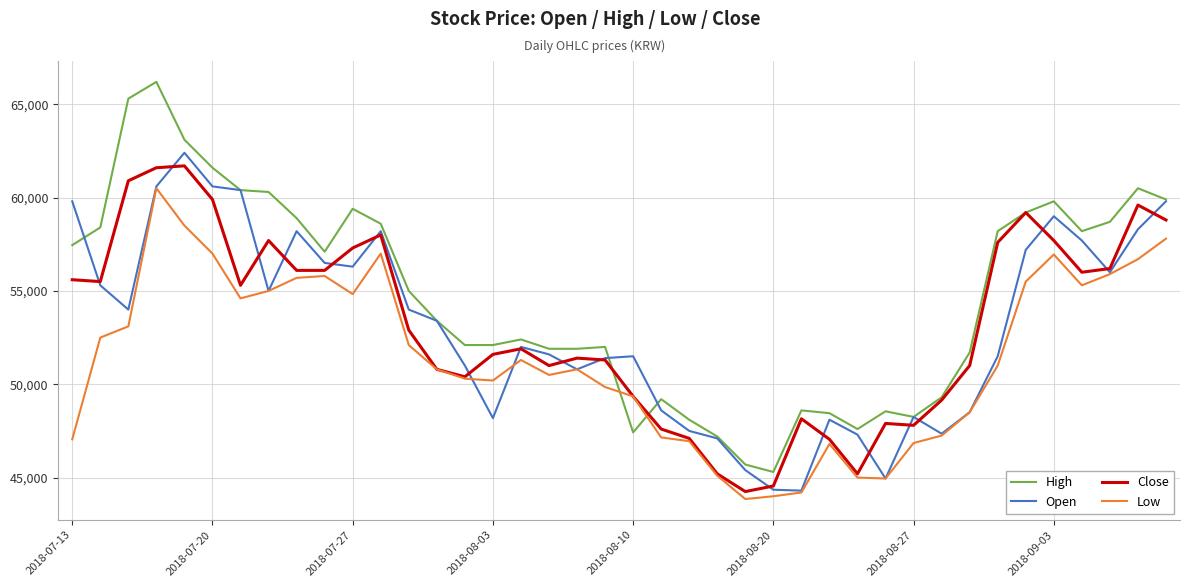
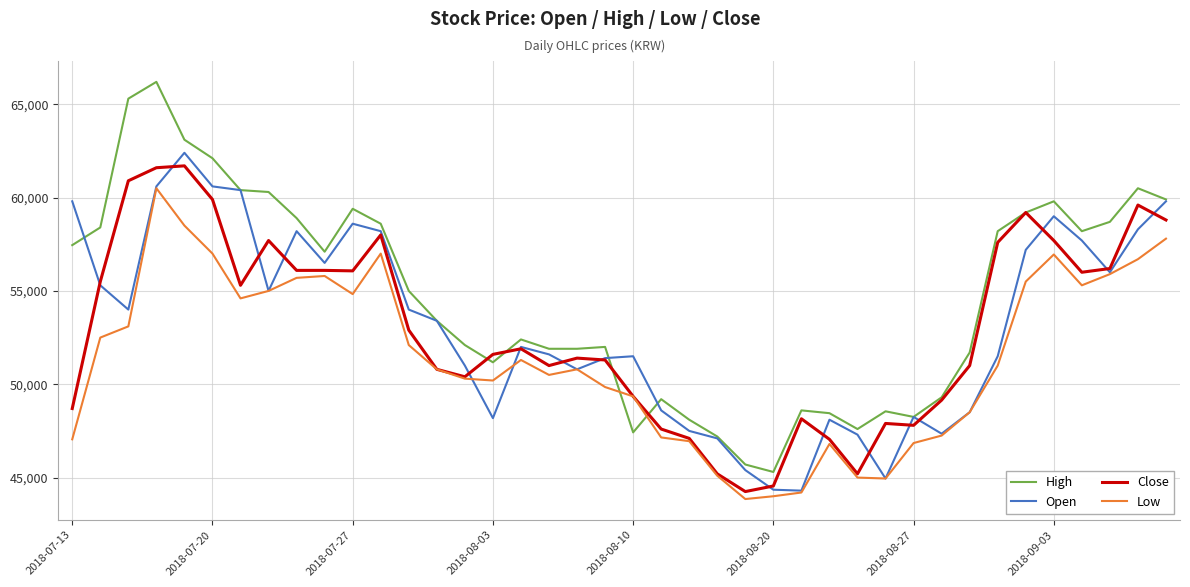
  {
    "High": {
      "2018-07-13": "57,500",
-     "2018-07-20": "61,600",
+     "2018-07-20": "62,100",
      "2018-07-27": "59,400",
-     "2018-08-03": "52,100",
+     "2018-08-03": "51,200",
      "2018-08-10": "47,400",
      "2018-08-20": "45,300",
      "2018-09-03": "59,800"
    },
    "Open": {
      "2018-07-13": "59,800",
      "2018-07-20": "60,600",
-     "2018-07-27": "56,300",
+     "2018-07-27": "58,600",
      "2018-08-03": "48,200",
      "2018-08-10": "51,500",
      "2018-08-20": "44,400",
      "2018-09-03": "59,000"
    },
    "Close": {
-     "2018-07-13": "55,600",
+     "2018-07-13": "48,700",
      "2018-07-20": "59,900",
-     "2018-07-27": "57,300",
+     "2018-07-27": "56,100",
      "2018-08-03": "51,600",
      "2018-08-20": "44,600",
      "2018-08-27": "47,800",
      "2018-09-03": "57,700"
    },
    "Low": {
      "2018-07-13": "47,100",
      "2018-07-20": "57,000",
      "2018-07-27": "54,800",
      "2018-08-03": "50,200",
      "2018-08-20": "44,000",
      "2018-08-27": "46,900",
      "2018-09-03": "57,000"
    }
  }
